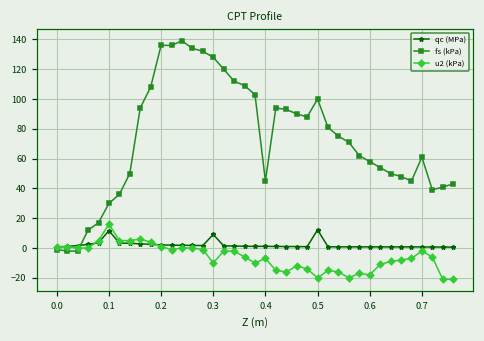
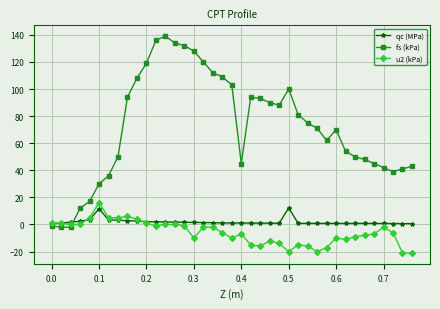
  {
    "qc (MPa)": {
      "0.1": 12,
-     "0.3": 9,
+     "0.3": 1,
      "0.4": 1,
      "0.5": 12,
      "0.6": 1,
      "0.7": 1
    },
    "fs (kPa)": {
      "0.1": 30,
-     "0.2": 136,
+     "0.2": 119,
      "0.3": 128,
      "0.4": 45,
      "0.5": 100,
-     "0.6": 58,
-     "0.7": 61
+     "0.6": 70,
+     "0.7": 42
    },
    "u2 (kPa)": {
      "0.1": 16,
      "0.3": -10,
      "0.4": -7,
      "0.5": -20,
-     "0.6": -18,
+     "0.6": -10,
      "0.7": -2
    }
  }
